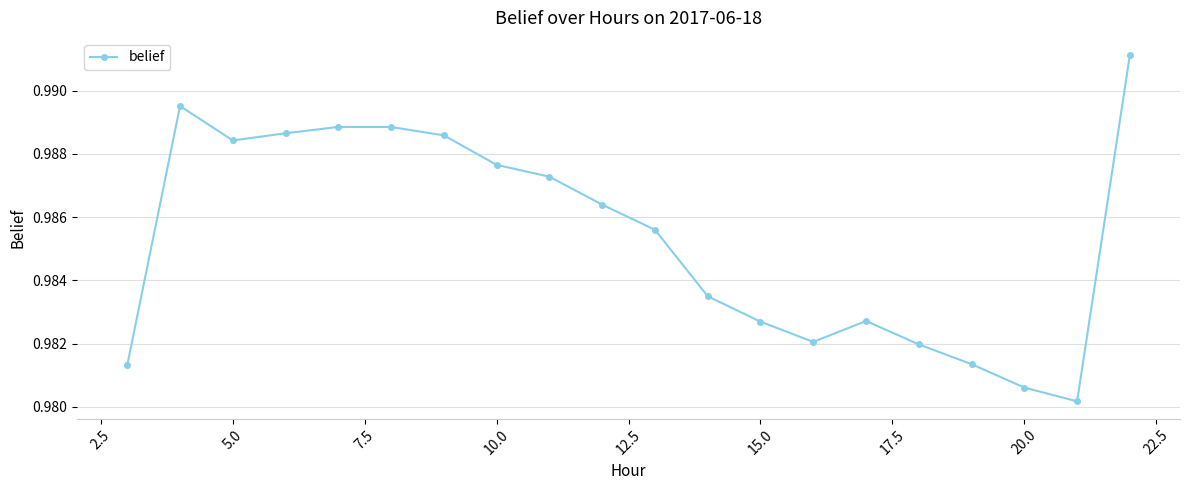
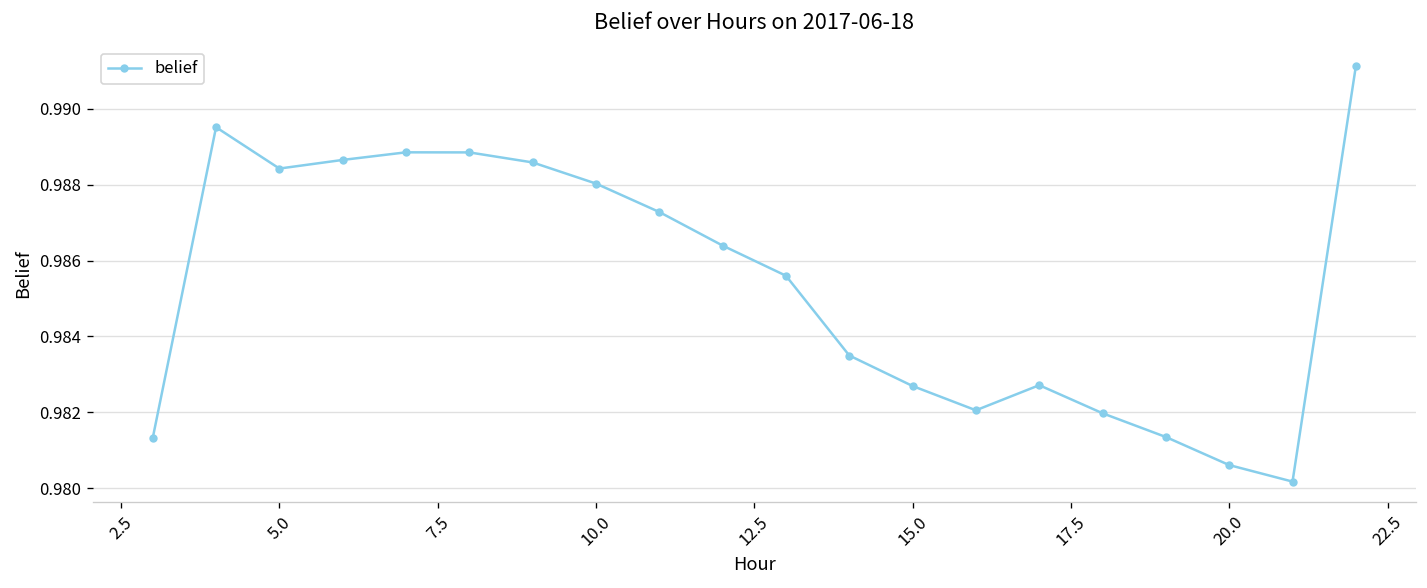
  {
    "5.0": 0.9884,
-   "10.0": 0.9877,
+   "10.0": 0.9880,
    "15.0": 0.9827,
    "20.0": 0.9806
  }
